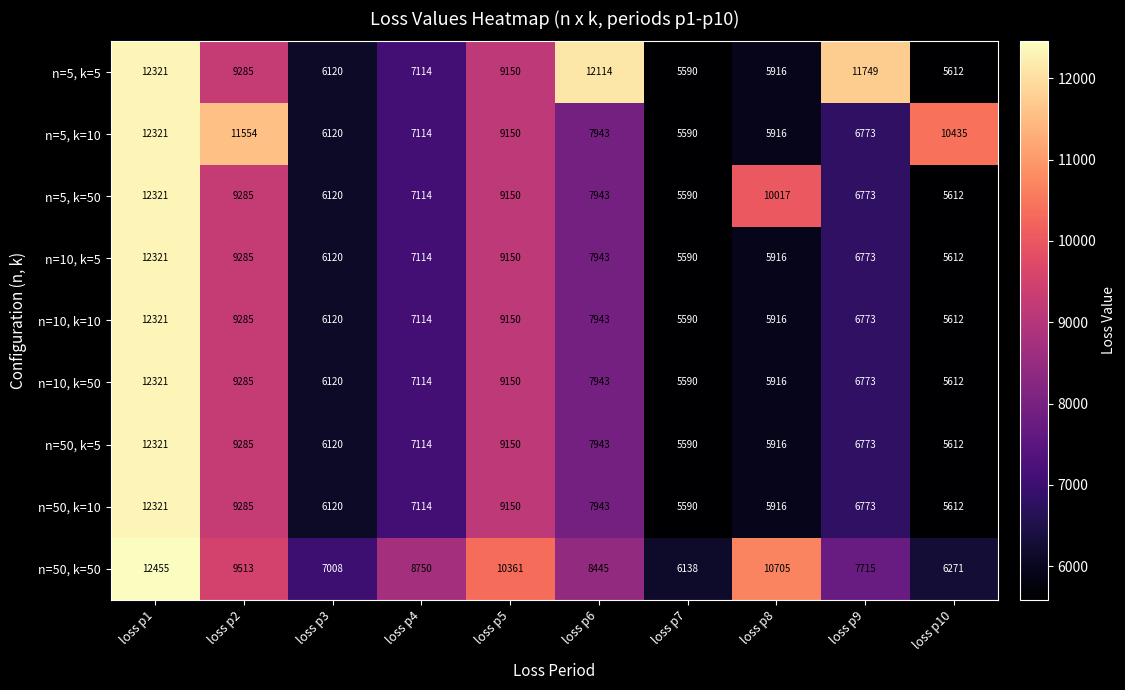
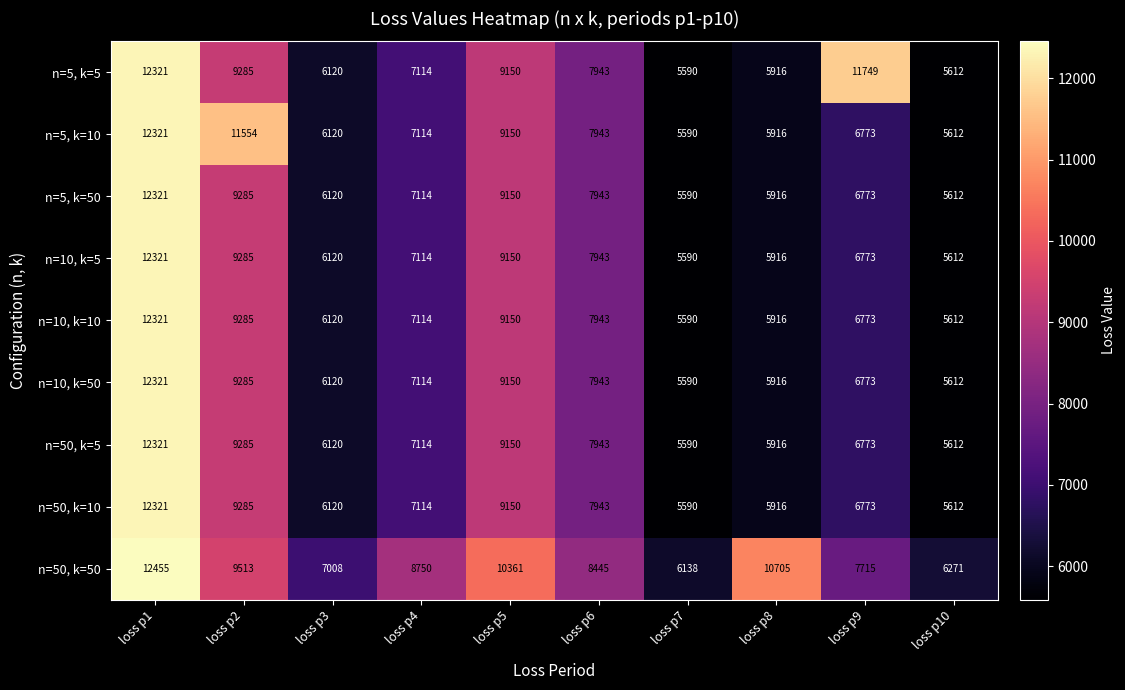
  {
    "n=5, k=5": {
      "loss p1": 12321,
      "loss p2": 9285,
      "loss p3": 6120,
      "loss p4": 7114,
      "loss p5": 9150,
-     "loss p6": 12114,
+     "loss p6": 7943,
      "loss p7": 5590,
      "loss p8": 5916,
      "loss p9": 11749,
      "loss p10": 5612
    },
    "n=5, k=10": {
      "loss p1": 12321,
      "loss p2": 11554,
      "loss p3": 6120,
      "loss p4": 7114,
      "loss p5": 9150,
      "loss p6": 7943,
      "loss p7": 5590,
      "loss p8": 5916,
      "loss p9": 6773,
-     "loss p10": 10435
+     "loss p10": 5612
    },
    "n=5, k=50": {
      "loss p1": 12321,
      "loss p2": 9285,
      "loss p3": 6120,
      "loss p4": 7114,
      "loss p5": 9150,
      "loss p6": 7943,
      "loss p7": 5590,
-     "loss p8": 10017,
+     "loss p8": 5916,
      "loss p9": 6773,
      "loss p10": 5612
    },
    "n=10, k=5": {
      "loss p1": 12321,
      "loss p2": 9285,
      "loss p3": 6120,
      "loss p4": 7114,
      "loss p5": 9150,
      "loss p6": 7943,
      "loss p7": 5590,
      "loss p8": 5916,
      "loss p9": 6773,
      "loss p10": 5612
    },
    "n=10, k=10": {
      "loss p1": 12321,
      "loss p2": 9285,
      "loss p3": 6120,
      "loss p4": 7114,
      "loss p5": 9150,
      "loss p6": 7943,
      "loss p7": 5590,
      "loss p8": 5916,
      "loss p9": 6773,
      "loss p10": 5612
    },
    "n=10, k=50": {
      "loss p1": 12321,
      "loss p2": 9285,
      "loss p3": 6120,
      "loss p4": 7114,
      "loss p5": 9150,
      "loss p6": 7943,
      "loss p7": 5590,
      "loss p8": 5916,
      "loss p9": 6773,
      "loss p10": 5612
    },
    "n=50, k=5": {
      "loss p1": 12321,
      "loss p2": 9285,
      "loss p3": 6120,
      "loss p4": 7114,
      "loss p5": 9150,
      "loss p6": 7943,
      "loss p7": 5590,
      "loss p8": 5916,
      "loss p9": 6773,
      "loss p10": 5612
    },
    "n=50, k=10": {
      "loss p1": 12321,
      "loss p2": 9285,
      "loss p3": 6120,
      "loss p4": 7114,
      "loss p5": 9150,
      "loss p6": 7943,
      "loss p7": 5590,
      "loss p8": 5916,
      "loss p9": 6773,
      "loss p10": 5612
    },
    "n=50, k=50": {
      "loss p1": 12455,
      "loss p2": 9513,
      "loss p3": 7008,
      "loss p4": 8750,
      "loss p5": 10361,
      "loss p6": 8445,
      "loss p7": 6138,
      "loss p8": 10705,
      "loss p9": 7715,
      "loss p10": 6271
    }
  }
